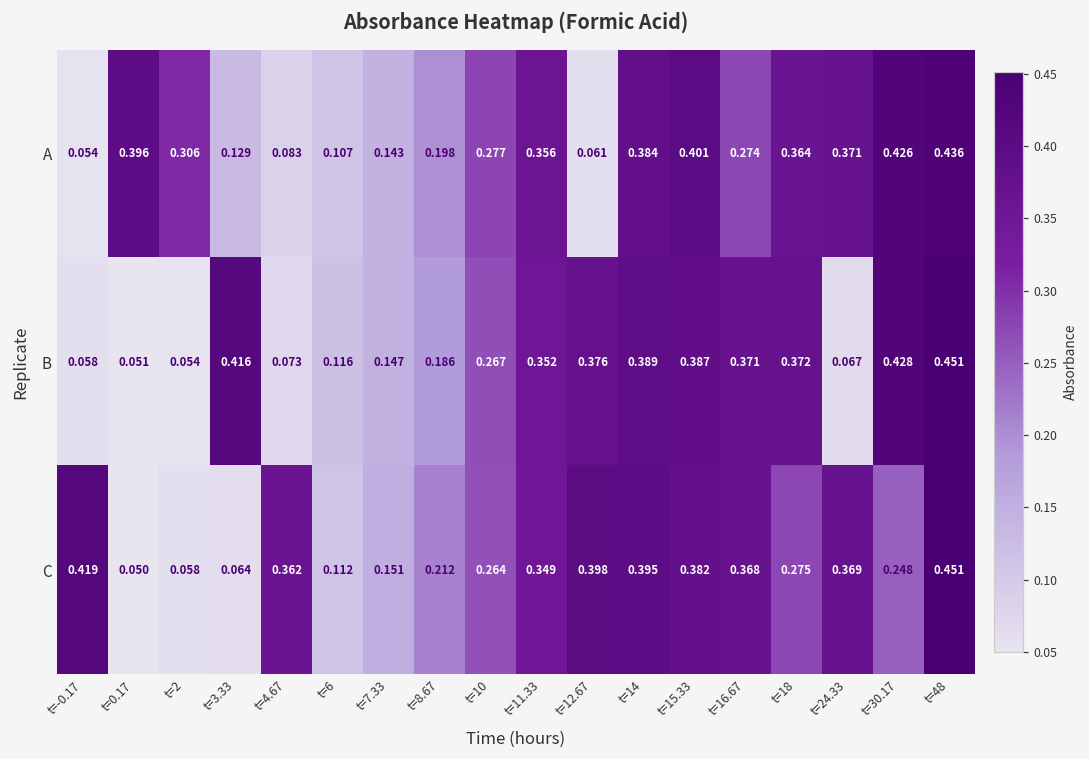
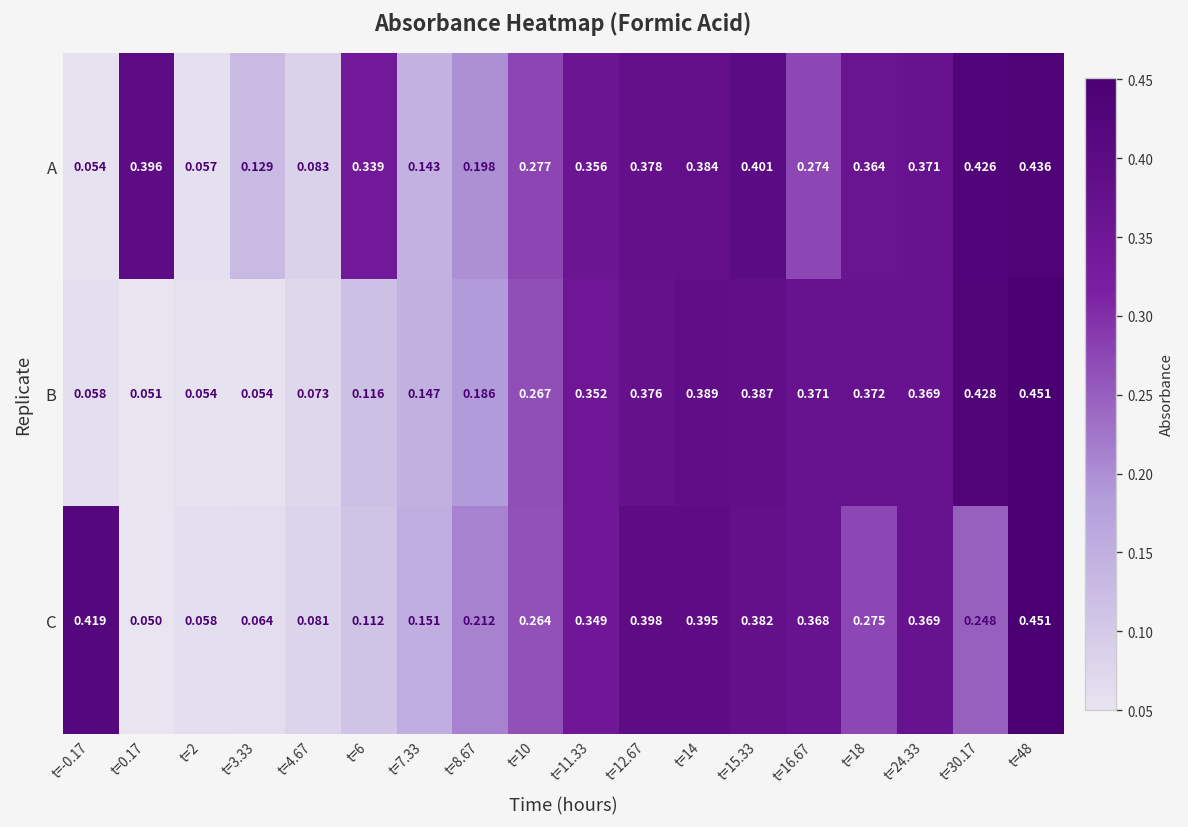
  {
    "A": {
      "t=-0.17": 0.054,
      "t=0.17": 0.396,
-     "t=2": 0.306,
+     "t=2": 0.057,
      "t=3.33": 0.129,
      "t=4.67": 0.083,
-     "t=6": 0.107,
+     "t=6": 0.339,
      "t=7.33": 0.143,
      "t=8.67": 0.198,
      "t=10": 0.277,
      "t=11.33": 0.356,
-     "t=12.67": 0.061,
+     "t=12.67": 0.378,
      "t=14": 0.384,
      "t=15.33": 0.401,
      "t=16.67": 0.274,
      "t=18": 0.364,
      "t=24.33": 0.371,
      "t=30.17": 0.426,
      "t=48": 0.436
    },
    "B": {
      "t=-0.17": 0.058,
      "t=0.17": 0.051,
      "t=2": 0.054,
-     "t=3.33": 0.416,
+     "t=3.33": 0.054,
      "t=4.67": 0.073,
      "t=6": 0.116,
      "t=7.33": 0.147,
      "t=8.67": 0.186,
      "t=10": 0.267,
      "t=11.33": 0.352,
      "t=12.67": 0.376,
      "t=14": 0.389,
      "t=15.33": 0.387,
      "t=16.67": 0.371,
      "t=18": 0.372,
-     "t=24.33": 0.067,
+     "t=24.33": 0.369,
      "t=30.17": 0.428,
      "t=48": 0.451
    },
    "C": {
      "t=-0.17": 0.419,
      "t=0.17": 0.050,
      "t=2": 0.058,
      "t=3.33": 0.064,
-     "t=4.67": 0.362,
+     "t=4.67": 0.081,
      "t=6": 0.112,
      "t=7.33": 0.151,
      "t=8.67": 0.212,
      "t=10": 0.264,
      "t=11.33": 0.349,
      "t=12.67": 0.398,
      "t=14": 0.395,
      "t=15.33": 0.382,
      "t=16.67": 0.368,
      "t=18": 0.275,
      "t=24.33": 0.369,
      "t=30.17": 0.248,
      "t=48": 0.451
    }
  }
